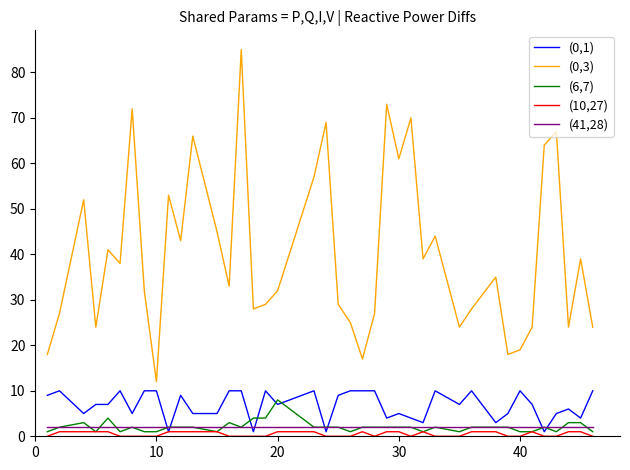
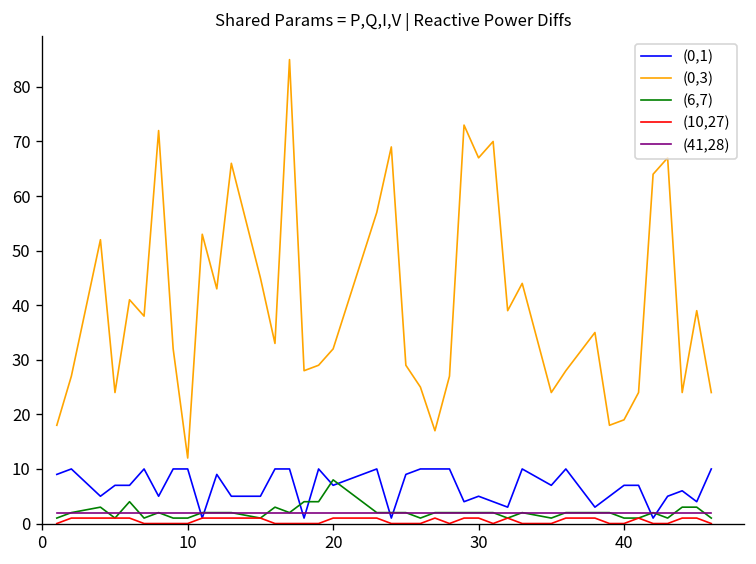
  {
    "(0,1)": {
      "10": 10,
      "20": 7,
      "30": 5,
-     "40": 10
+     "40": 7
    },
    "(0,3)": {
      "10": 12,
      "20": 32,
-     "30": 61,
+     "30": 67,
      "40": 19
    },
    "(6,7)": {
      "10": 1,
      "20": 8,
      "40": 1
    },
    "(10,27)": {
      "10": 0,
      "20": 1,
      "30": 1,
      "40": 0
    },
    "(41,28)": {
      "10": 2,
      "20": 2,
      "40": 2
    }
  }
